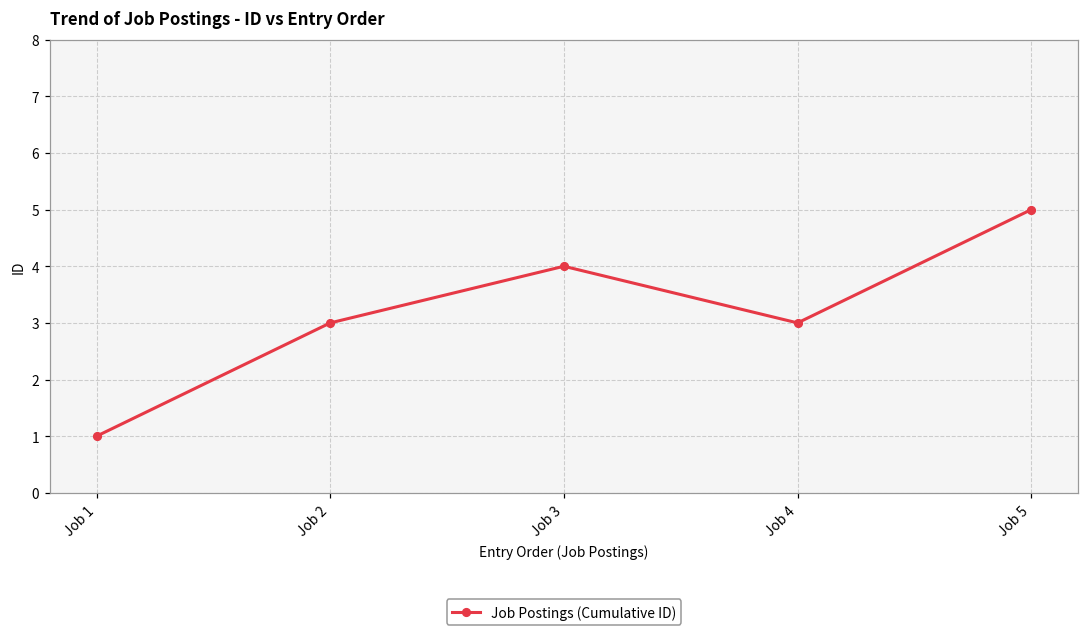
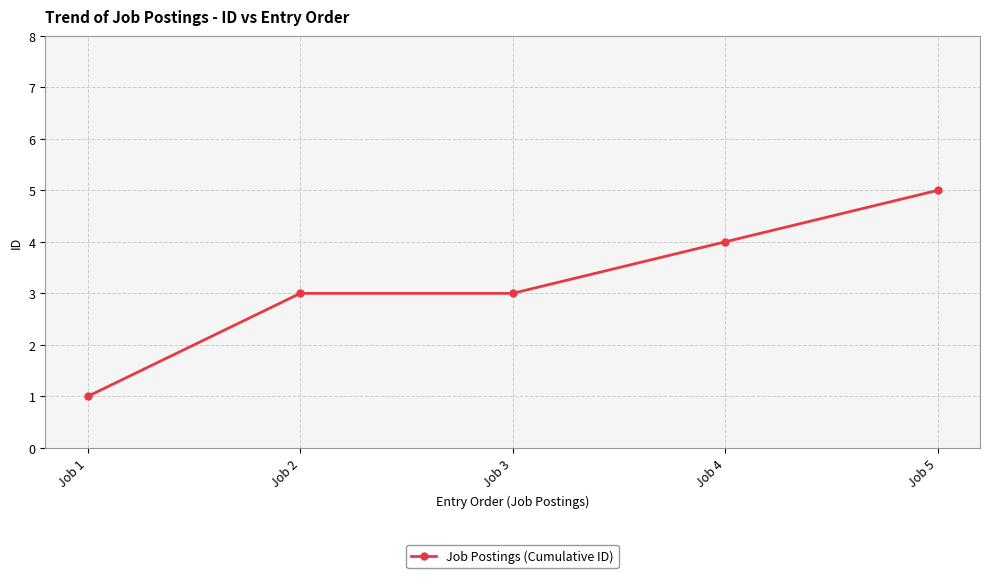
  {
    "Job 1": 1,
    "Job 2": 3,
-   "Job 3": 4,
-   "Job 4": 3,
+   "Job 3": 3,
+   "Job 4": 4,
    "Job 5": 5
  }
